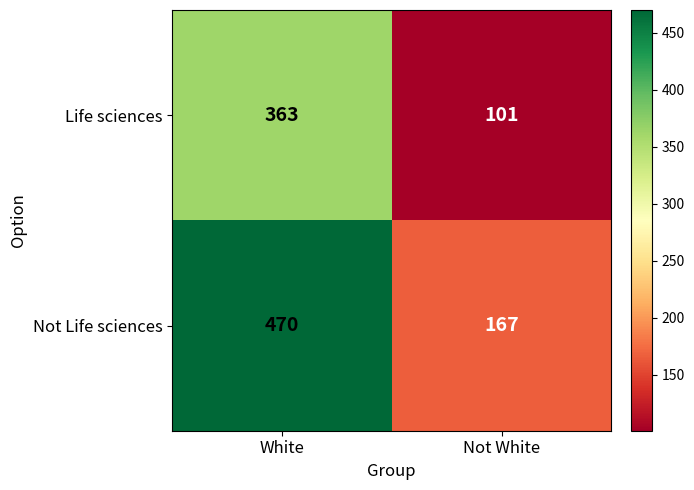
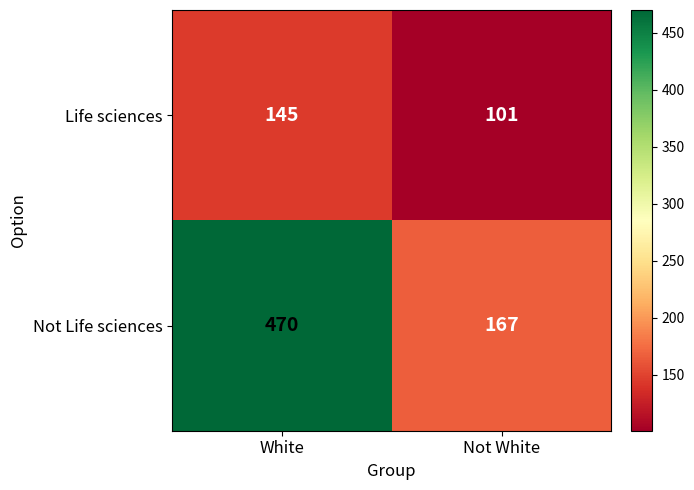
  {
    "Life sciences": {
-     "White": 363,
+     "White": 145,
      "Not White": 101
    },
    "Not Life sciences": {
      "White": 470,
      "Not White": 167
    }
  }
